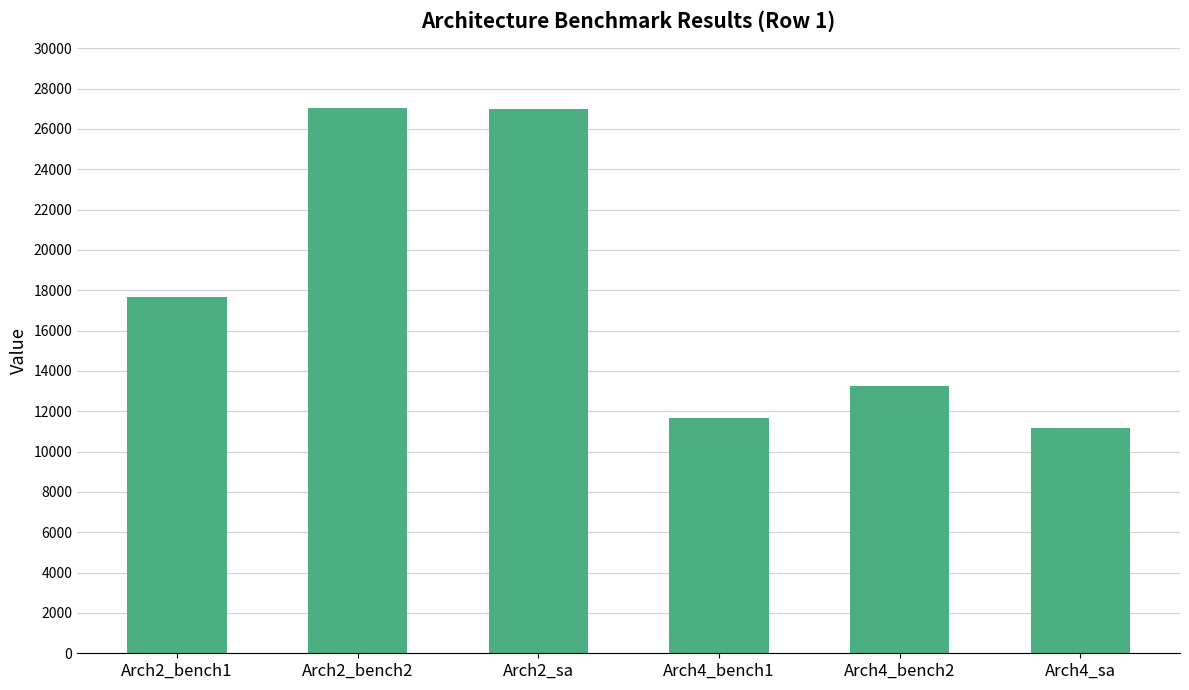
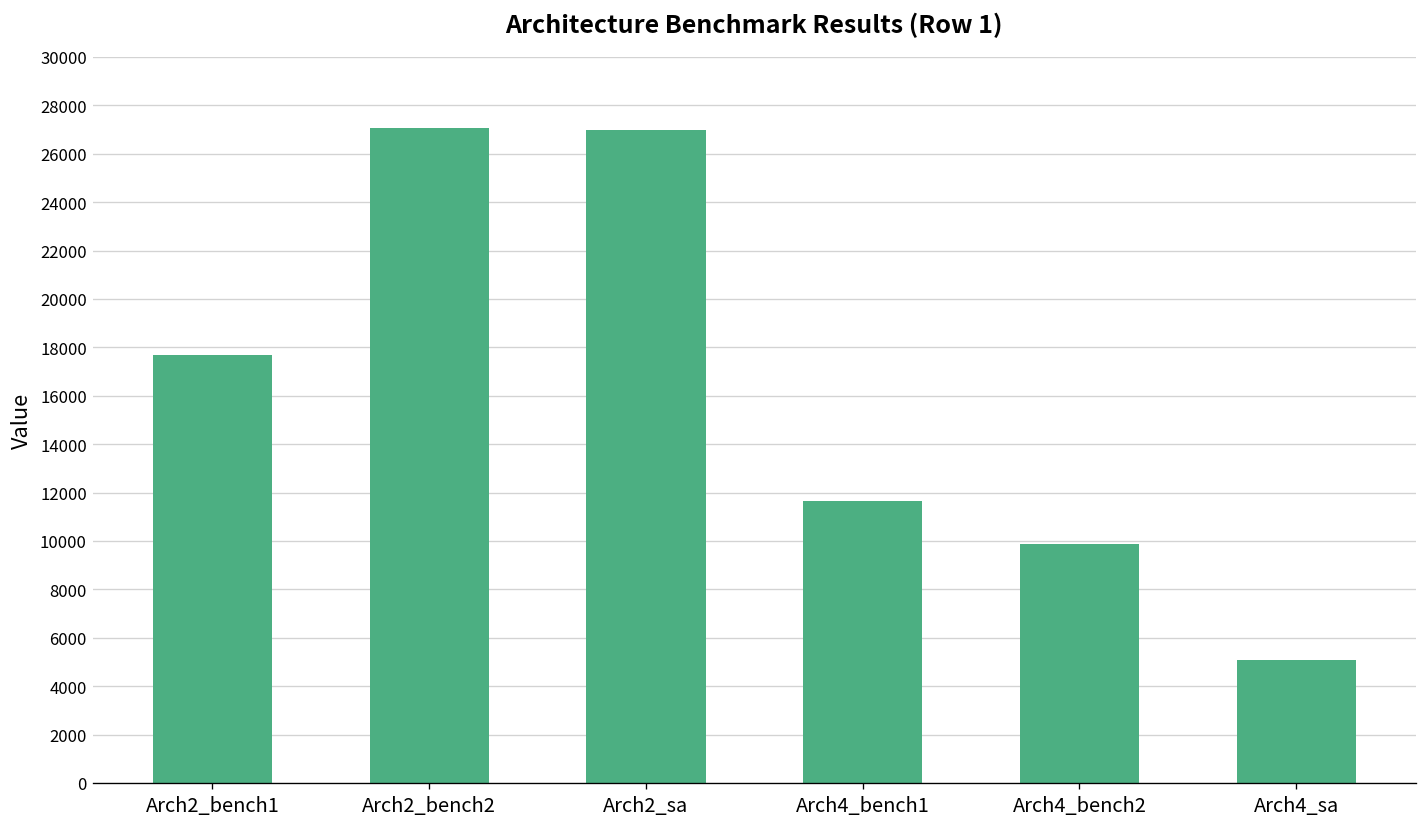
  {
    "Arch2_bench1": 17700,
    "Arch2_bench2": 27100,
    "Arch2_sa": 27000,
    "Arch4_bench1": 11700,
-   "Arch4_bench2": 13300,
-   "Arch4_sa": 11200
+   "Arch4_bench2": 9900,
+   "Arch4_sa": 5100
  }
